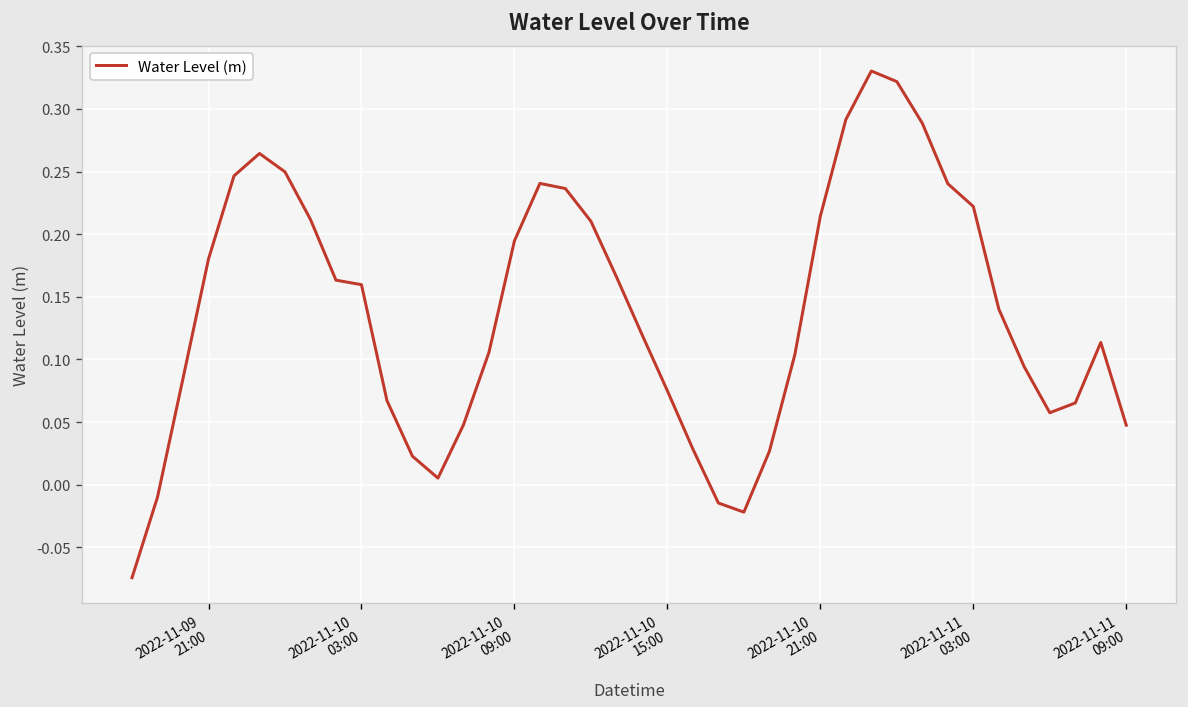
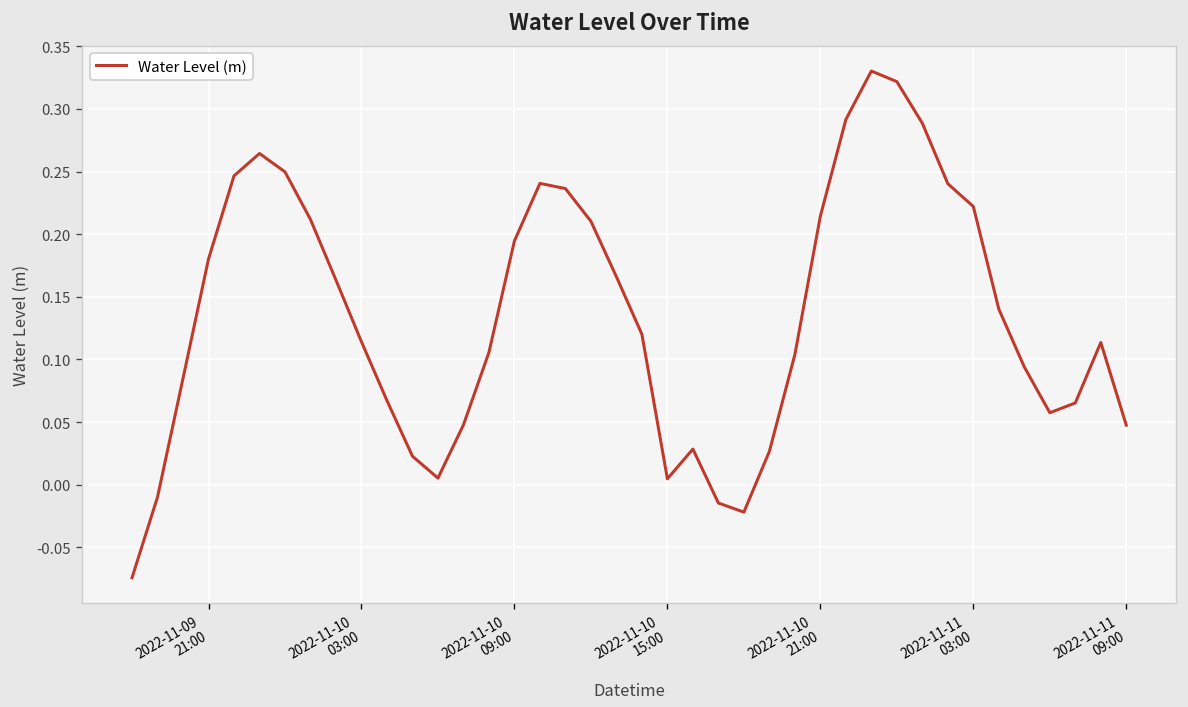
  {
    "2022-11-09 21:00": 0.180,
-   "2022-11-10 03:00": 0.160,
+   "2022-11-10 03:00": 0.114,
    "2022-11-10 09:00": 0.195,
-   "2022-11-10 15:00": 0.075,
+   "2022-11-10 15:00": 0.005,
    "2022-11-10 21:00": 0.214,
    "2022-11-11 03:00": 0.222,
    "2022-11-11 09:00": 0.048
  }
